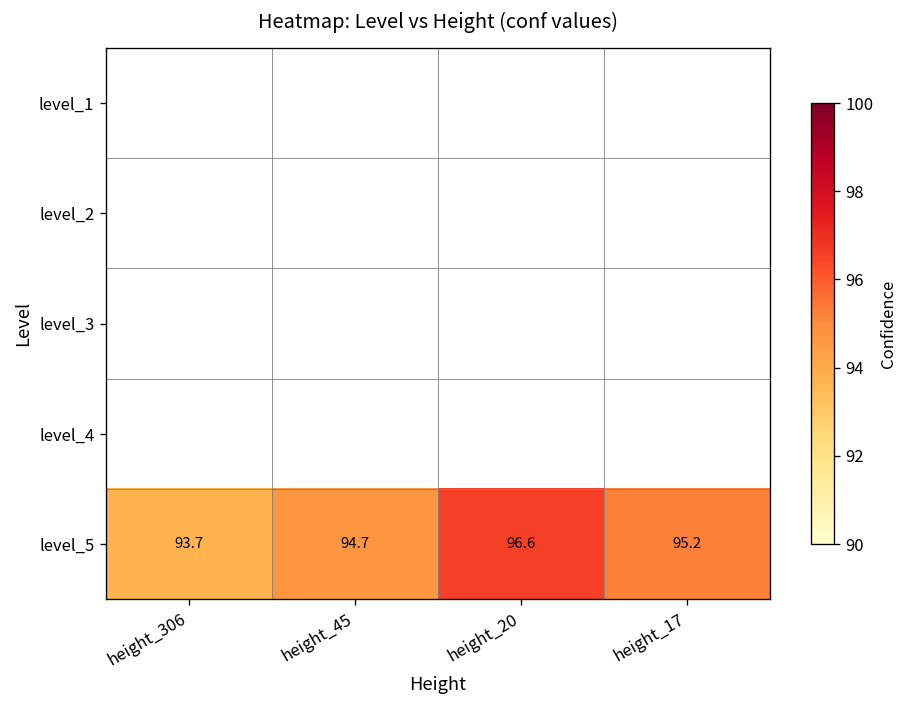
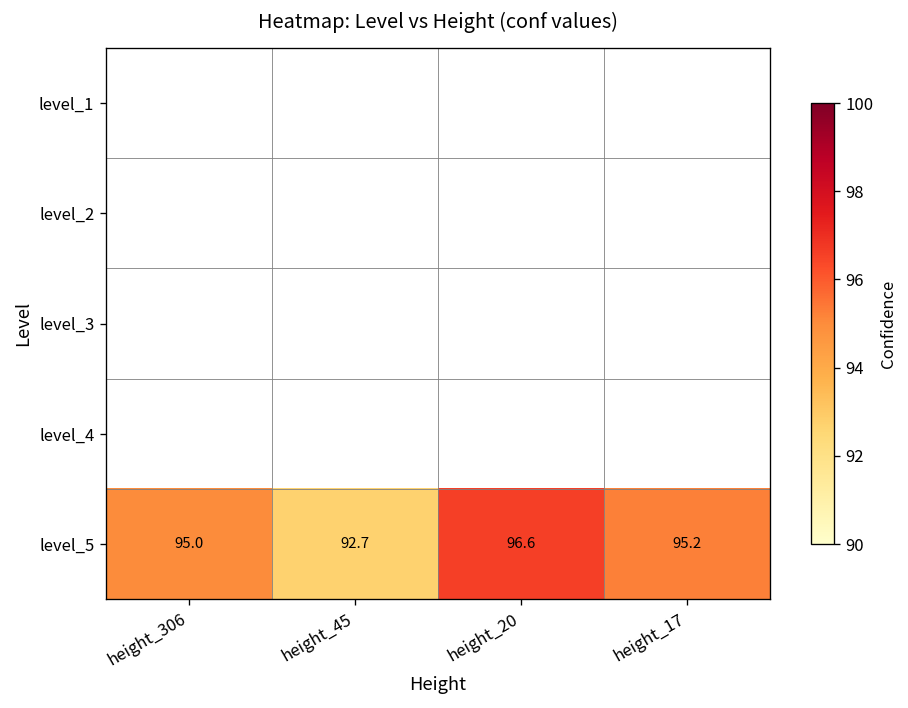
  {
    "level_5": {
-     "height_306": 93.7,
-     "height_45": 94.7,
+     "height_306": 95.0,
+     "height_45": 92.7,
      "height_20": 96.6,
      "height_17": 95.2
    }
  }
